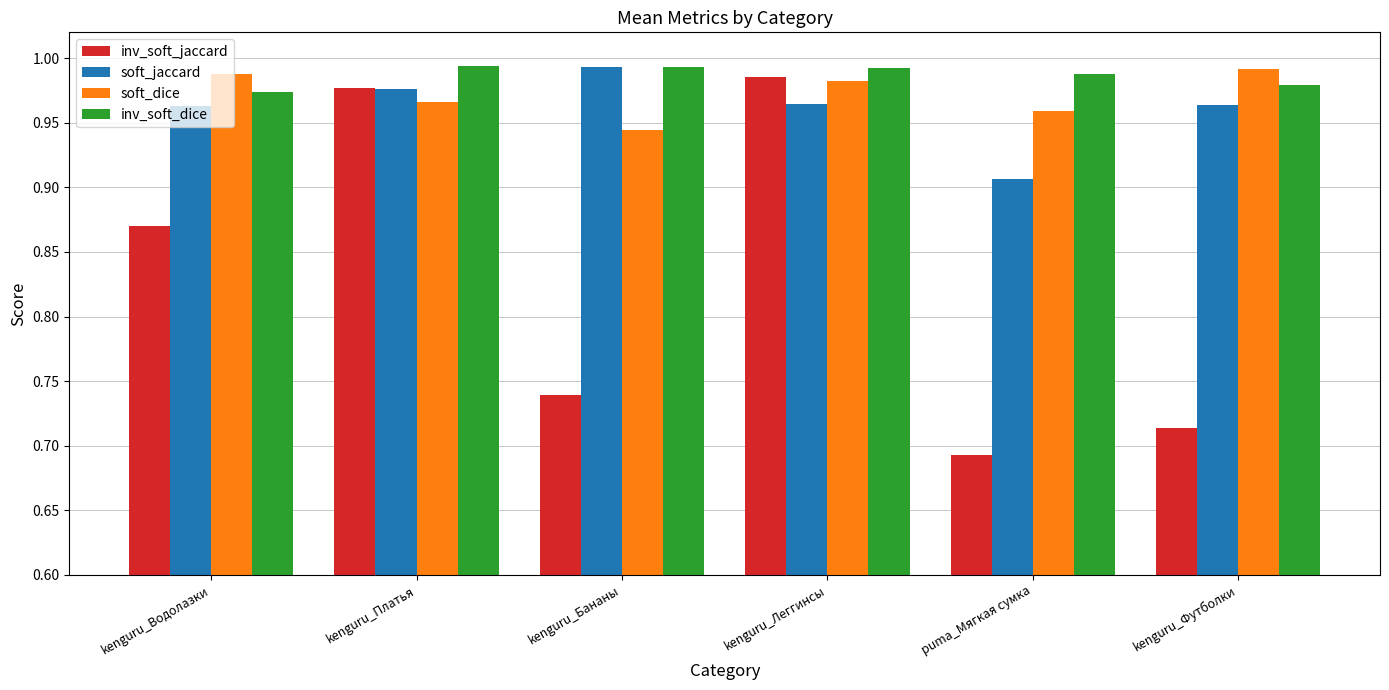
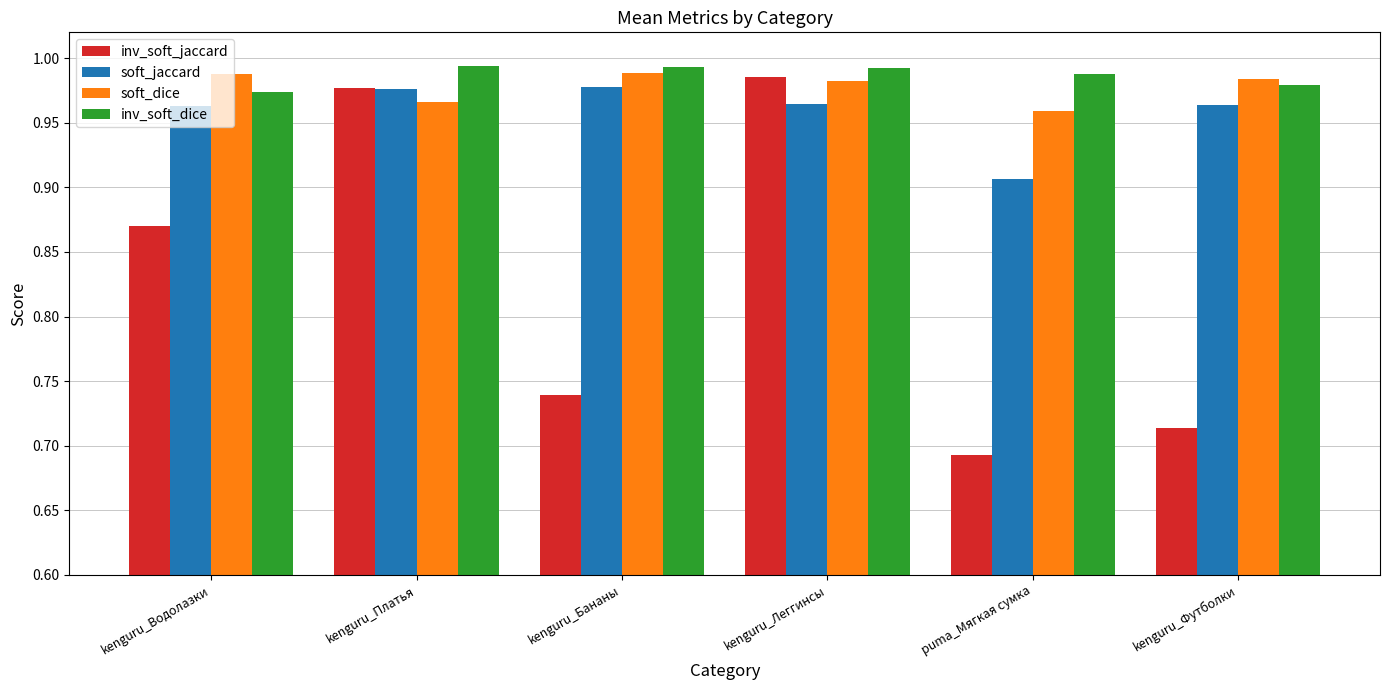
  {
    "inv_soft_jaccard": {
      "kenguru_Водолазки": 0.870,
      "kenguru_Платья": 0.977,
      "kenguru_Бананы": 0.739,
      "kenguru_Леггинсы": 0.985,
      "puma_Мягкая сумка": 0.693,
      "kenguru_Футболки": 0.714
    },
    "soft_jaccard": {
      "kenguru_Платья": 0.976,
-     "kenguru_Бананы": 0.993,
+     "kenguru_Бананы": 0.978,
      "kenguru_Леггинсы": 0.965,
      "puma_Мягкая сумка": 0.907,
      "kenguru_Футболки": 0.964
    },
    "soft_dice": {
      "kenguru_Платья": 0.966,
-     "kenguru_Бананы": 0.945,
+     "kenguru_Бананы": 0.989,
      "kenguru_Леггинсы": 0.982,
      "puma_Мягкая сумка": 0.959,
-     "kenguru_Футболки": 0.992
+     "kenguru_Футболки": 0.984
    },
    "inv_soft_dice": {
      "kenguru_Водолазки": 0.974,
      "kenguru_Платья": 0.994,
      "kenguru_Бананы": 0.993,
      "kenguru_Леггинсы": 0.993,
      "puma_Мягкая сумка": 0.988,
      "kenguru_Футболки": 0.980
    }
  }
